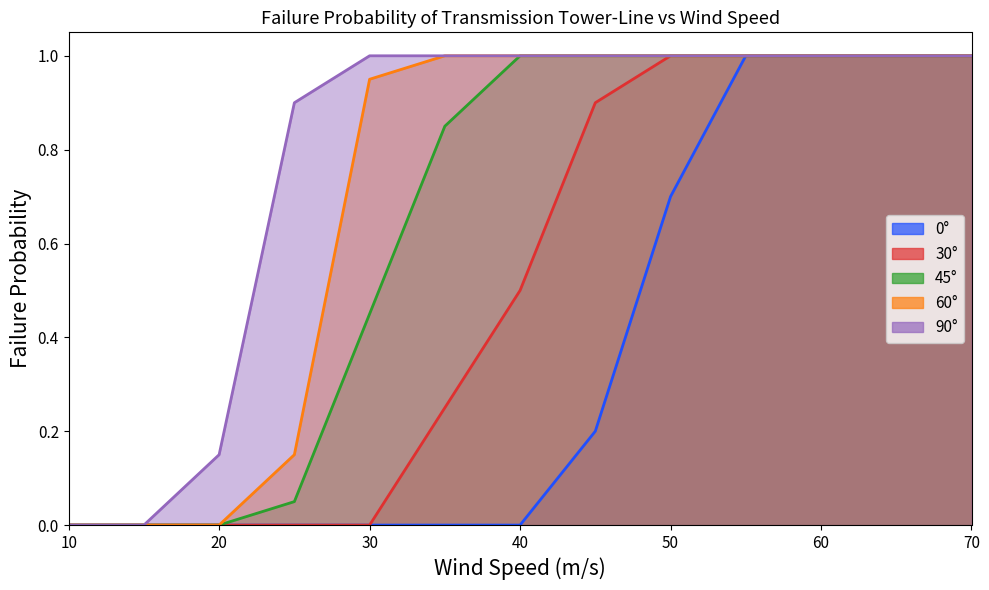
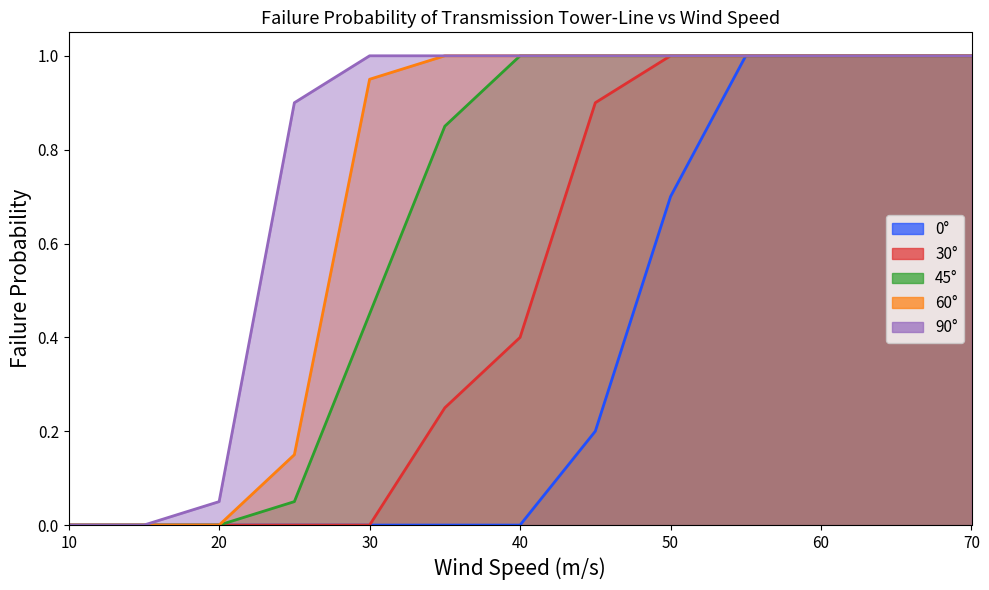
  {
    "0°": {
      "40": 0.00,
      "50": 0.70
    },
    "30°": {
-     "40": 0.5
+     "40": 0.4
    },
    "45°": {
      "30": 0.45
    },
    "60°": {
      "30": 0.95
    },
    "90°": {
-     "20": 0.15,
+     "20": 0.05,
      "30": 1.00
    }
  }
